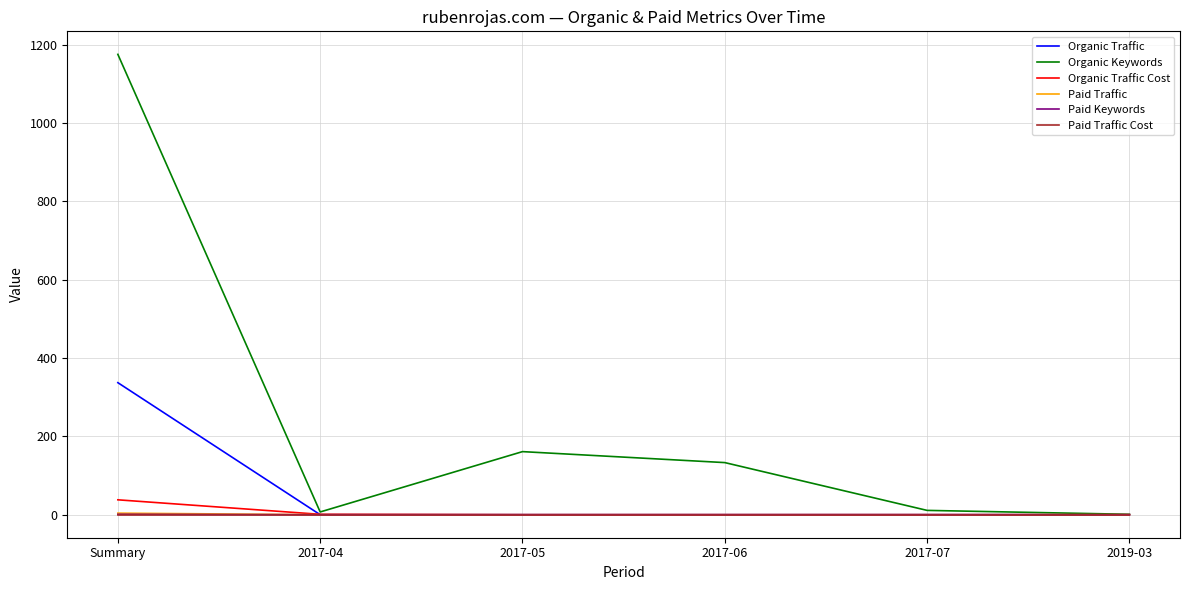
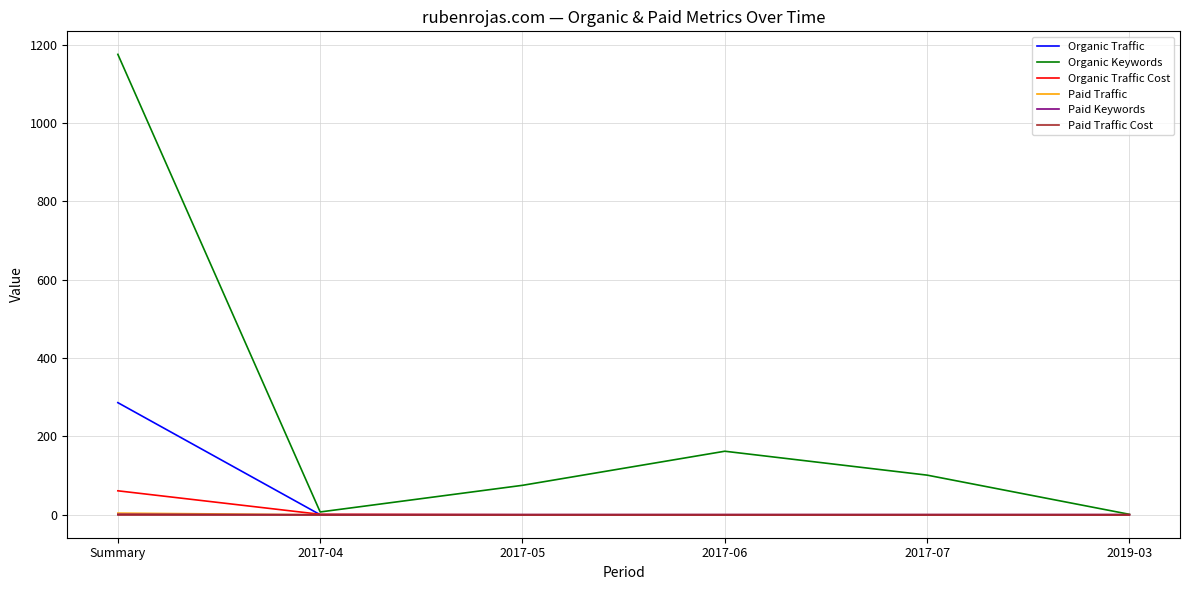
  {
    "Organic Traffic": {
-     "Summary": 340
+     "Summary": 290
    },
    "Organic Keywords": {
      "Summary": 1180,
-     "2017-05": 160,
-     "2017-06": 130,
-     "2017-07": 10
+     "2017-05": 80,
+     "2017-06": 160,
+     "2017-07": 100
    },
    "Organic Traffic Cost": {
-     "Summary": 40
+     "Summary": 60
    }
  }
